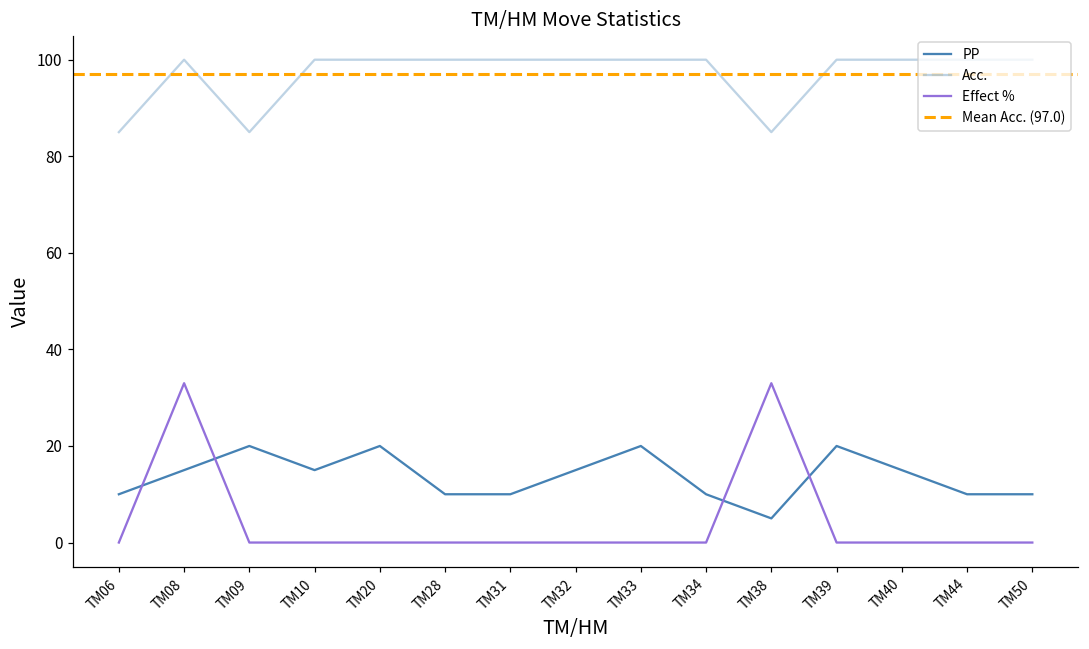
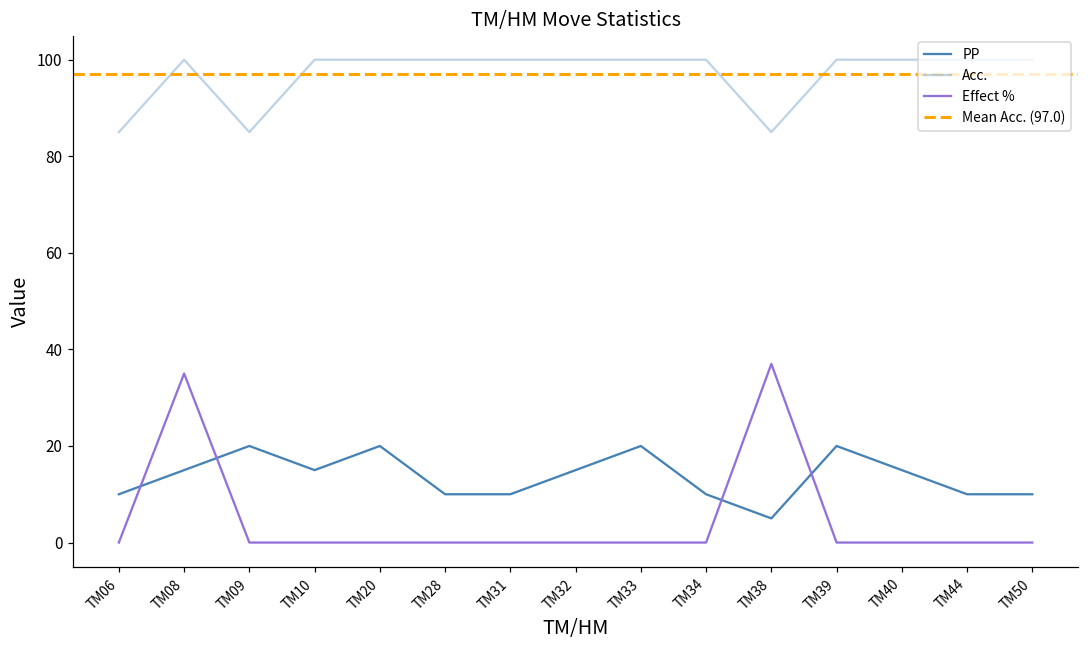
  {
    "Effect %": {
      "TM06": 0,
-     "TM08": 33,
+     "TM08": 35,
      "TM09": 0,
      "TM10": 0,
      "TM20": 0,
      "TM28": 0,
      "TM31": 0,
      "TM32": 0,
      "TM33": 0,
      "TM34": 0,
-     "TM38": 33,
+     "TM38": 37,
      "TM39": 0,
      "TM40": 0,
      "TM44": 0,
      "TM50": 0
    }
  }
